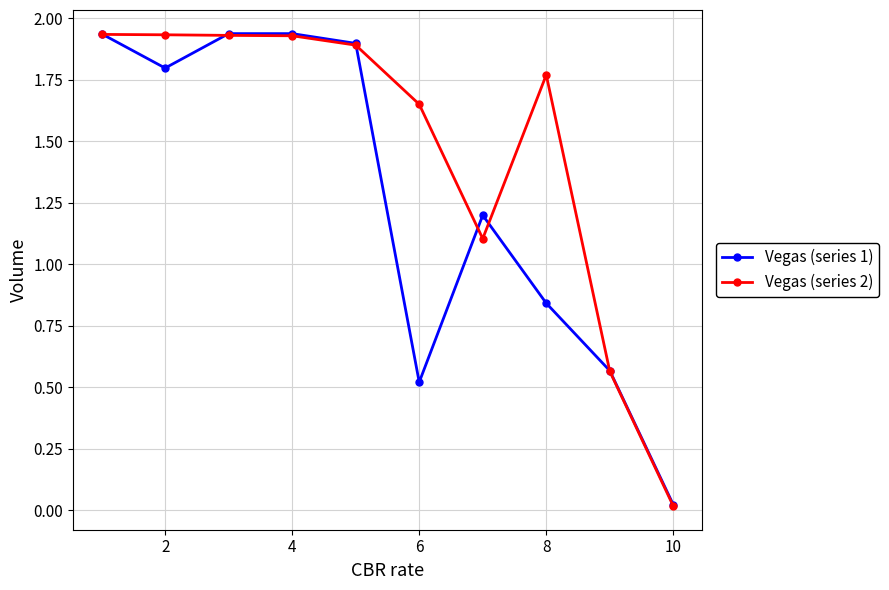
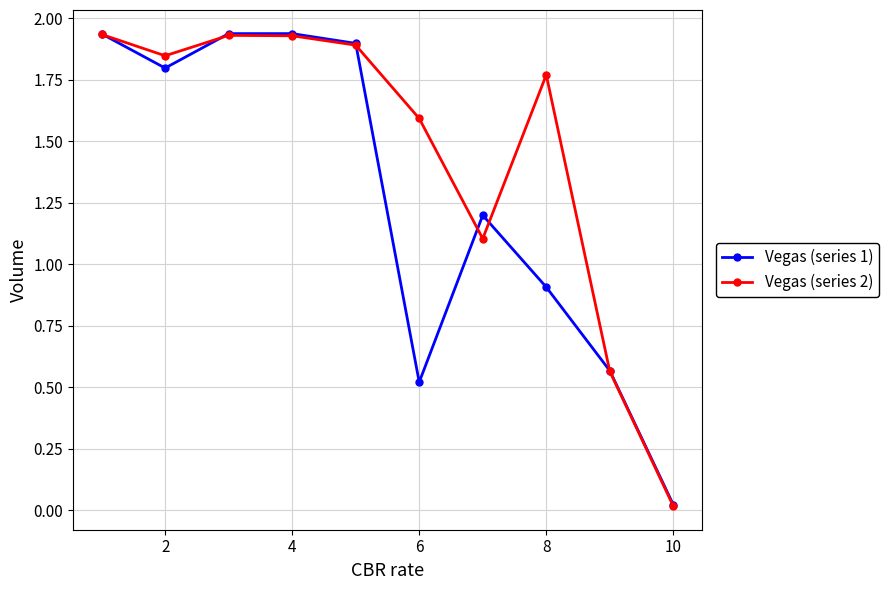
  {
    "Vegas (series 1)": {
      "2": 1.80,
      "6": 0.52,
-     "8": 0.84
+     "8": 0.91
    },
    "Vegas (series 2)": {
-     "2": 1.93,
-     "6": 1.65,
+     "2": 1.85,
+     "6": 1.59,
      "8": 1.77
    }
  }
